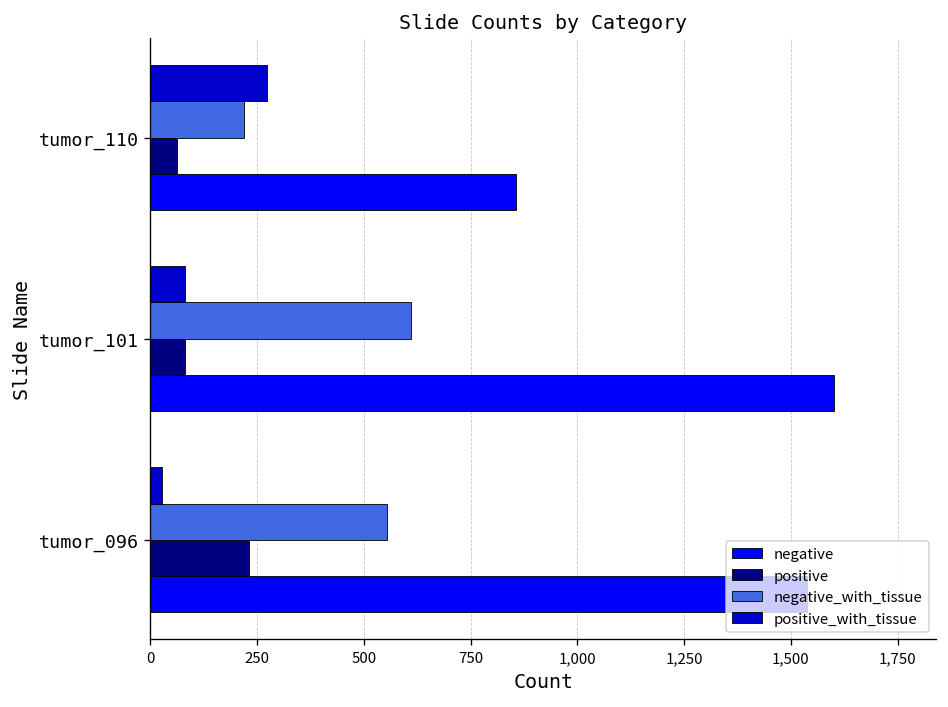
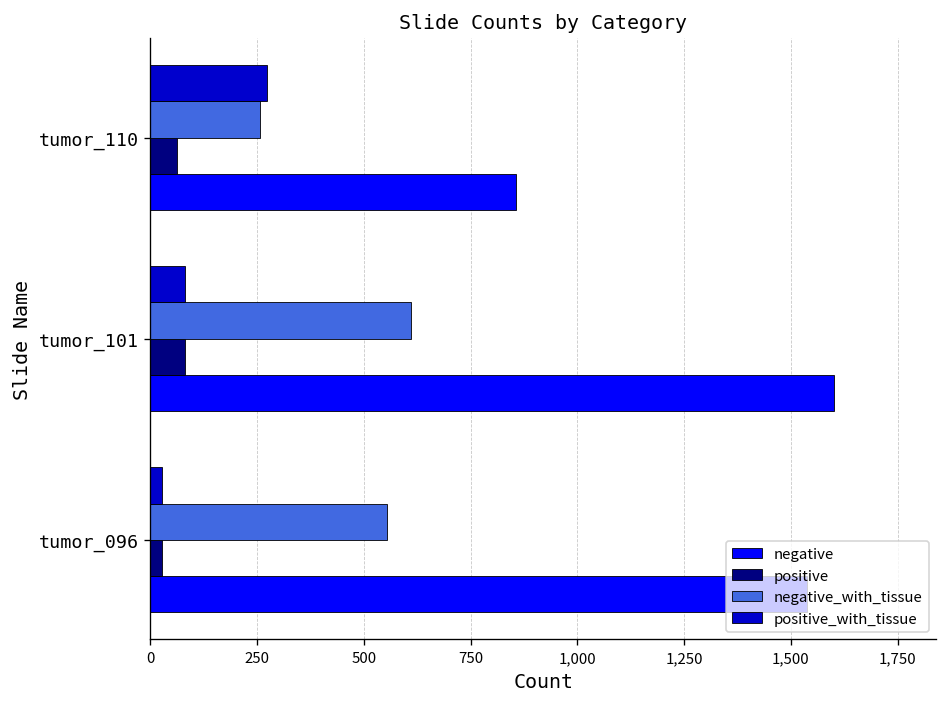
  {
    "positive": {
      "tumor_110": 60,
      "tumor_101": 80,
-     "tumor_096": 230
+     "tumor_096": 30
    },
    "negative_with_tissue": {
-     "tumor_110": 220,
+     "tumor_110": 260,
      "tumor_101": 610,
      "tumor_096": 560
    }
  }
